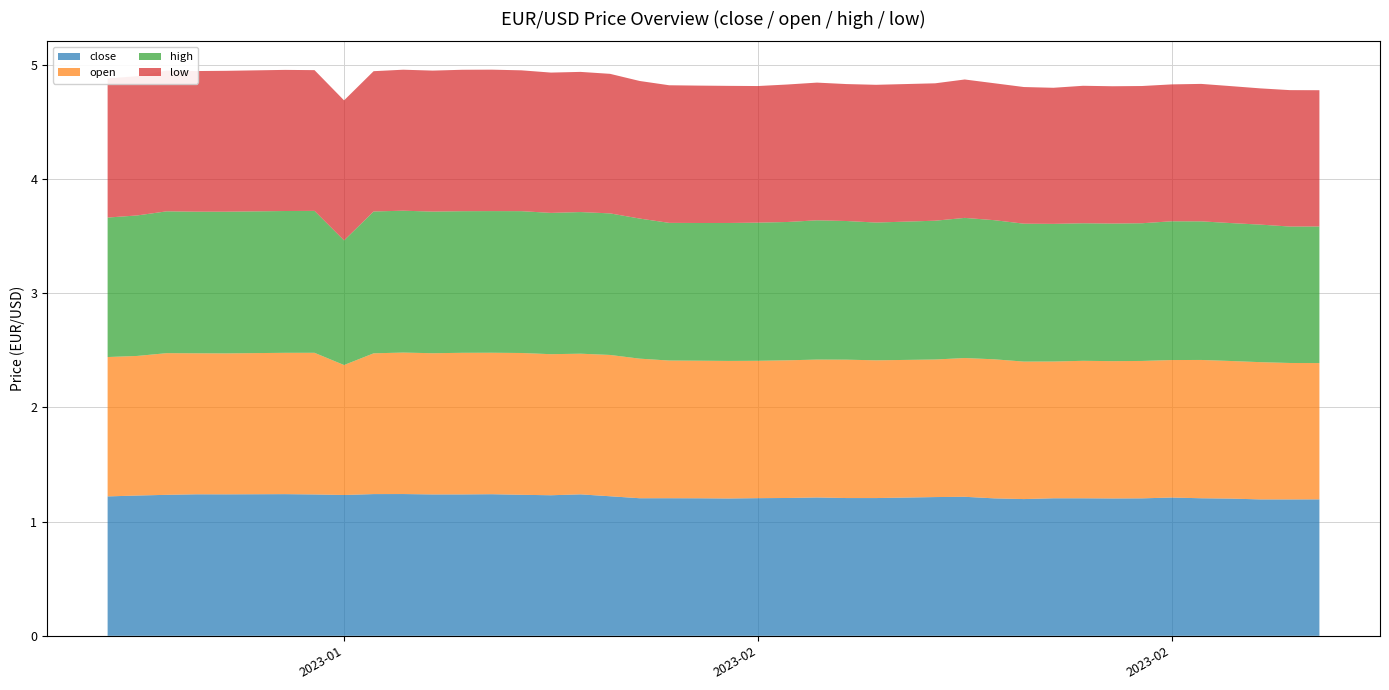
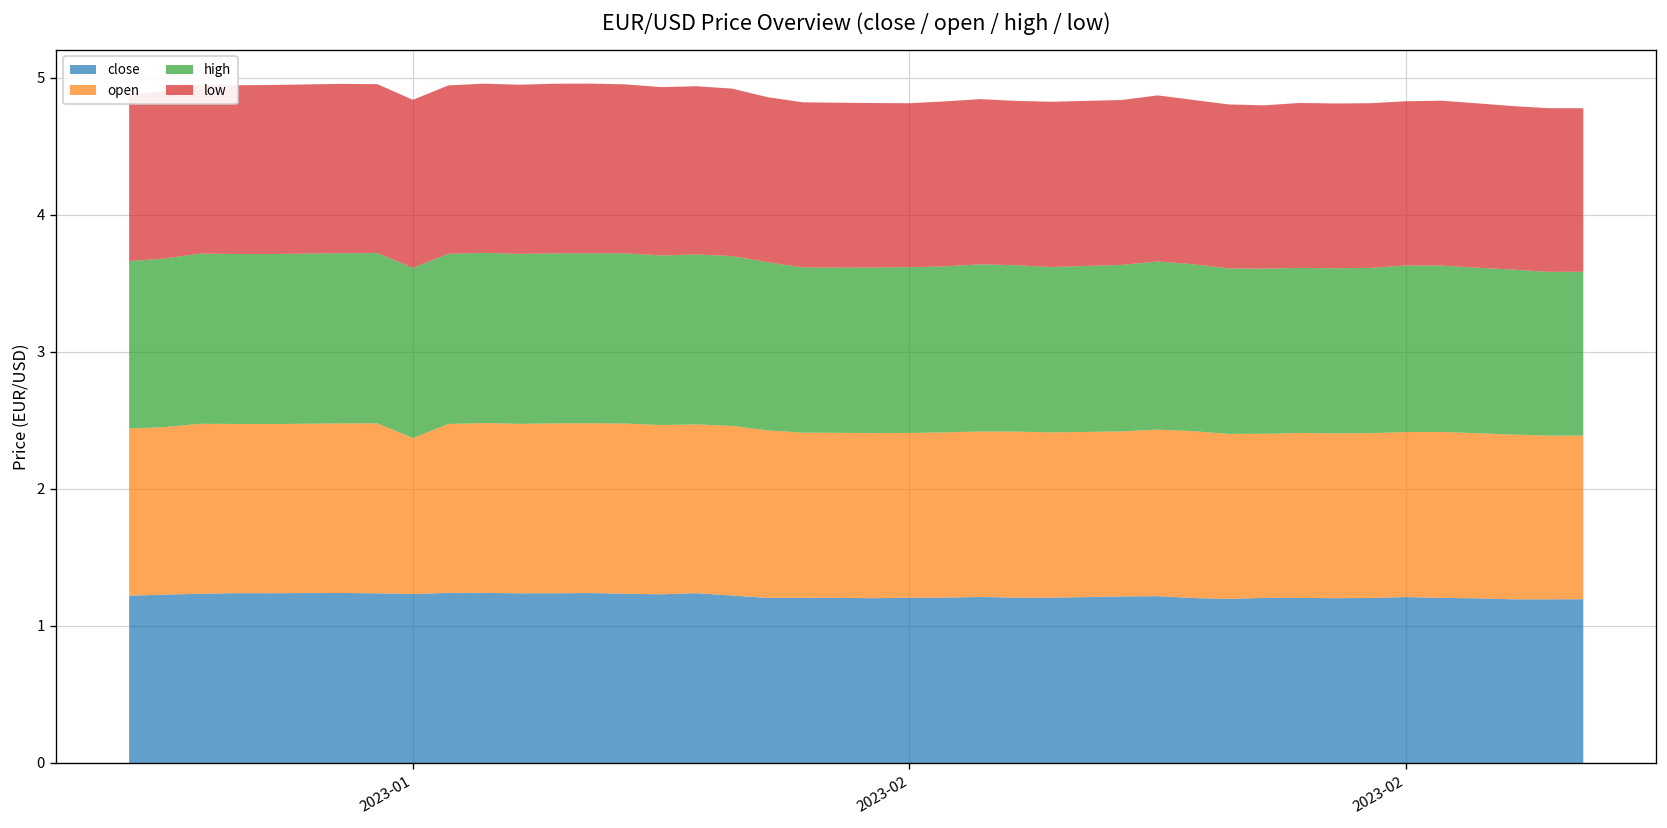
  {
    "close": {
      "2023-01": 1.23
    },
    "open": {
      "2023-01": 1.14
    },
    "high": {
-     "2023-01": 1.09
+     "2023-01": 1.24
    },
    "low": {
      "2023-01": 1.23
    }
  }
